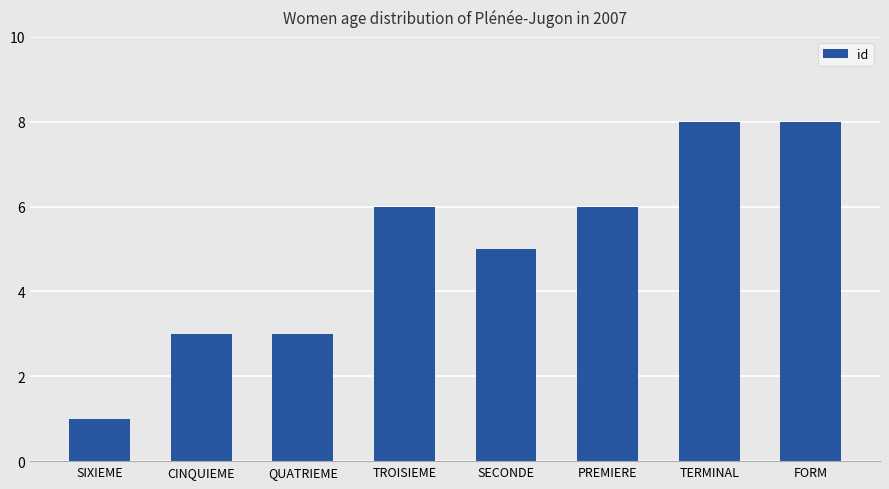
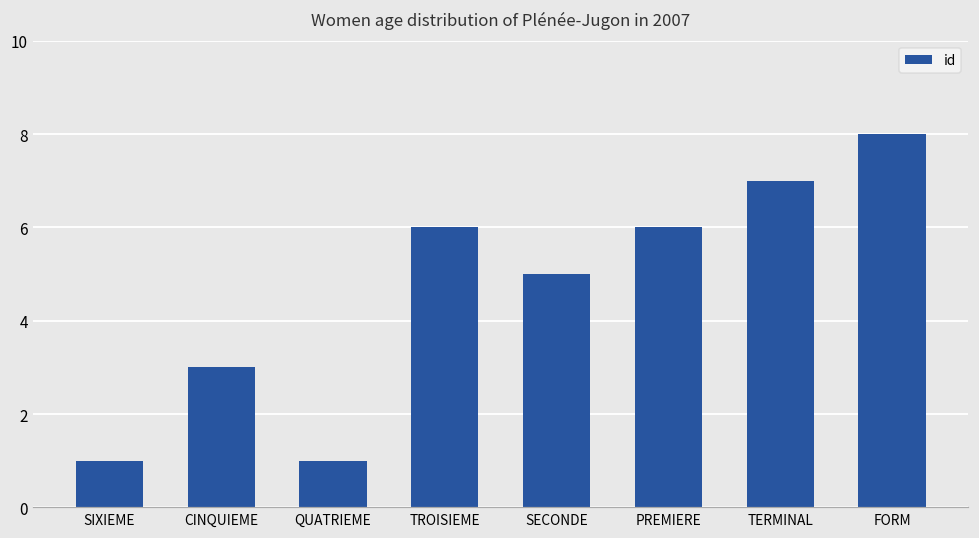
  {
    "SIXIEME": 1,
    "CINQUIEME": 3,
-   "QUATRIEME": 3,
+   "QUATRIEME": 1,
    "TROISIEME": 6,
    "SECONDE": 5,
    "PREMIERE": 6,
-   "TERMINAL": 8,
+   "TERMINAL": 7,
    "FORM": 8
  }
